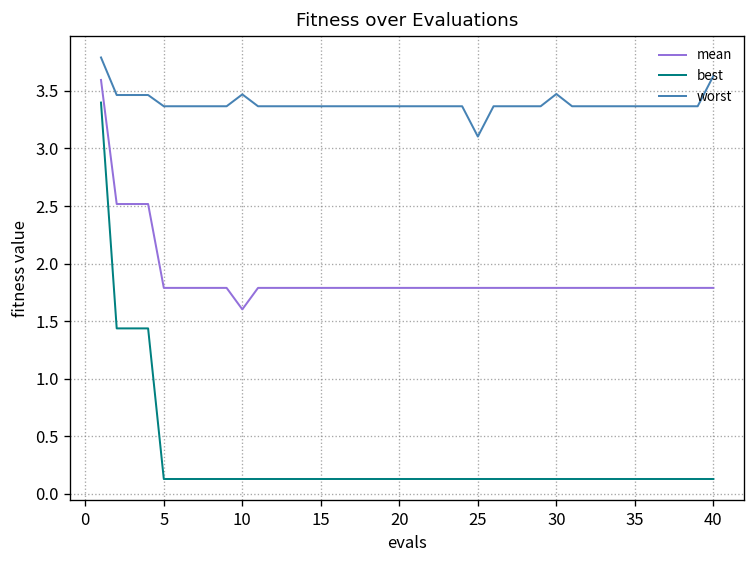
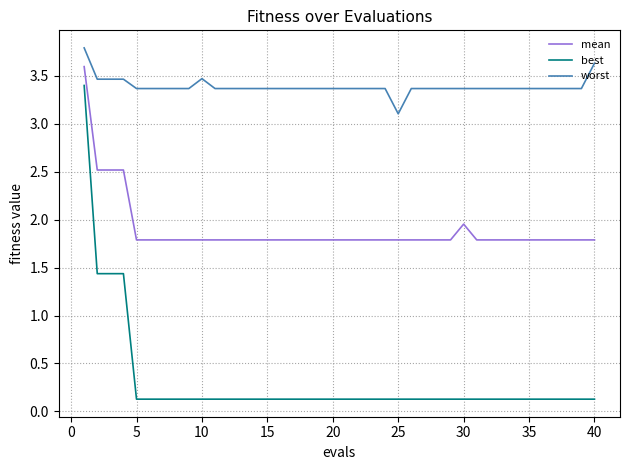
  {
    "mean": {
      "5": 1.8,
-     "10": 1.6,
+     "10": 1.8,
      "15": 1.8,
      "20": 1.8,
      "25": 1.8,
-     "30": 1.8,
+     "30": 2.0,
      "35": 1.8,
      "40": 1.8
    },
    "best": {
      "5": 0.1,
      "10": 0.1,
      "15": 0.1,
      "20": 0.1,
      "25": 0.1,
      "30": 0.1,
      "35": 0.1,
      "40": 0.1
    },
    "worst": {
      "5": 3.4,
      "10": 3.5,
      "15": 3.4,
      "20": 3.4,
      "25": 3.1,
-     "30": 3.5,
+     "30": 3.4,
      "35": 3.4,
      "40": 3.6
    }
  }
